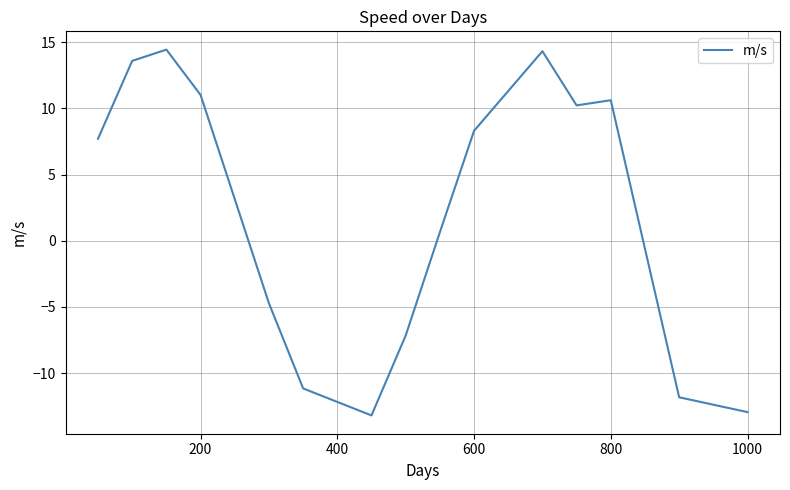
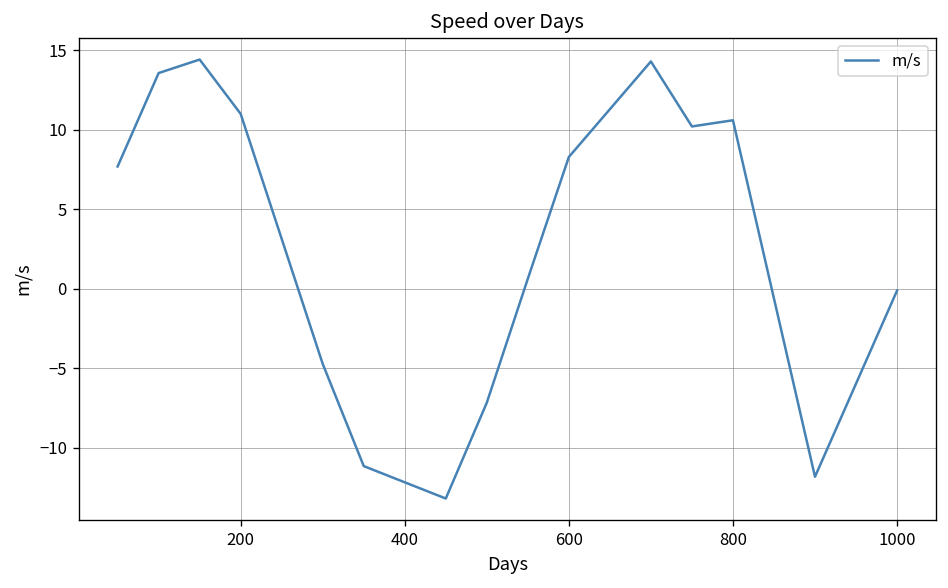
  {
    "200": 11.0,
    "600": 8.3,
    "800": 10.6,
-   "1000": -12.9
+   "1000": -0.1
  }
